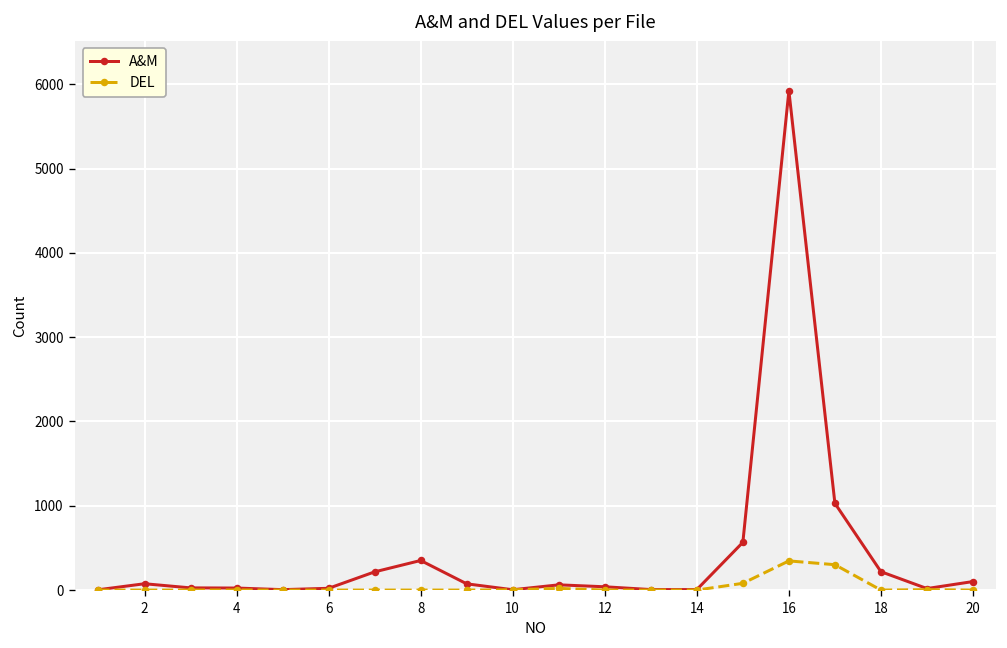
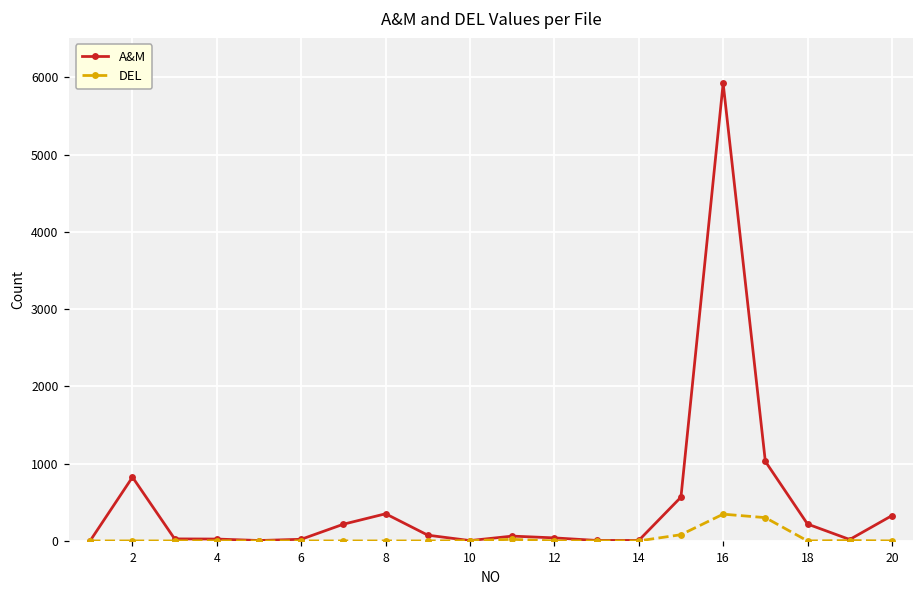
  {
    "A&M": {
-     "2": 100,
+     "2": 800,
      "8": 400,
      "12": 0,
      "16": 5900,
      "18": 200,
-     "20": 100
+     "20": 300
    },
    "DEL": {
      "2": 0,
      "8": 0,
      "12": 0,
      "16": 300,
      "18": 0,
      "20": 0
    }
  }
